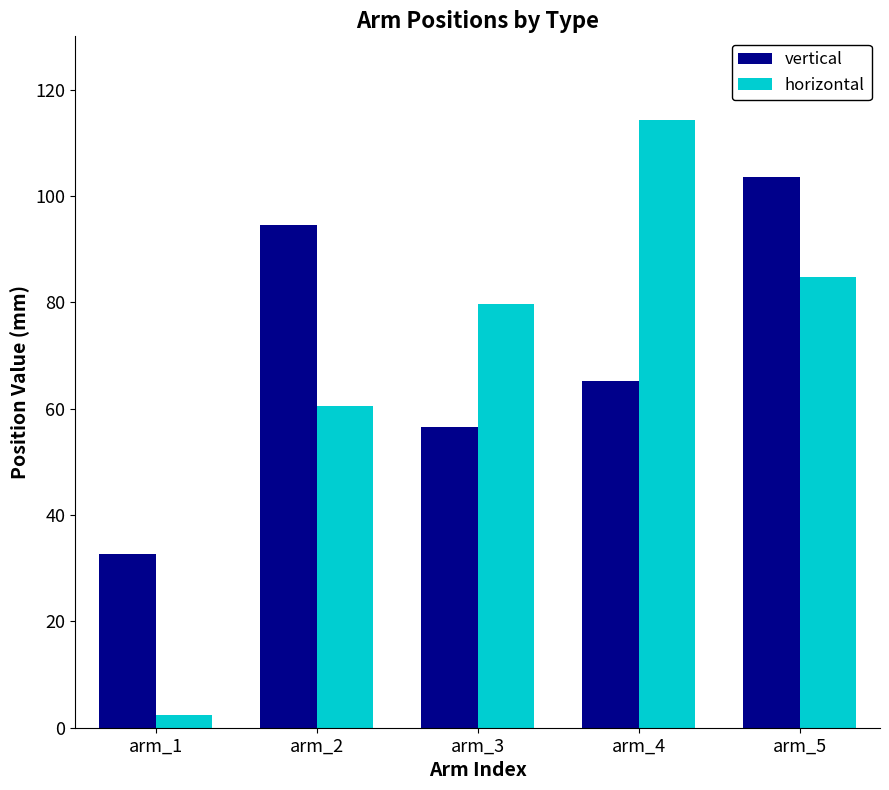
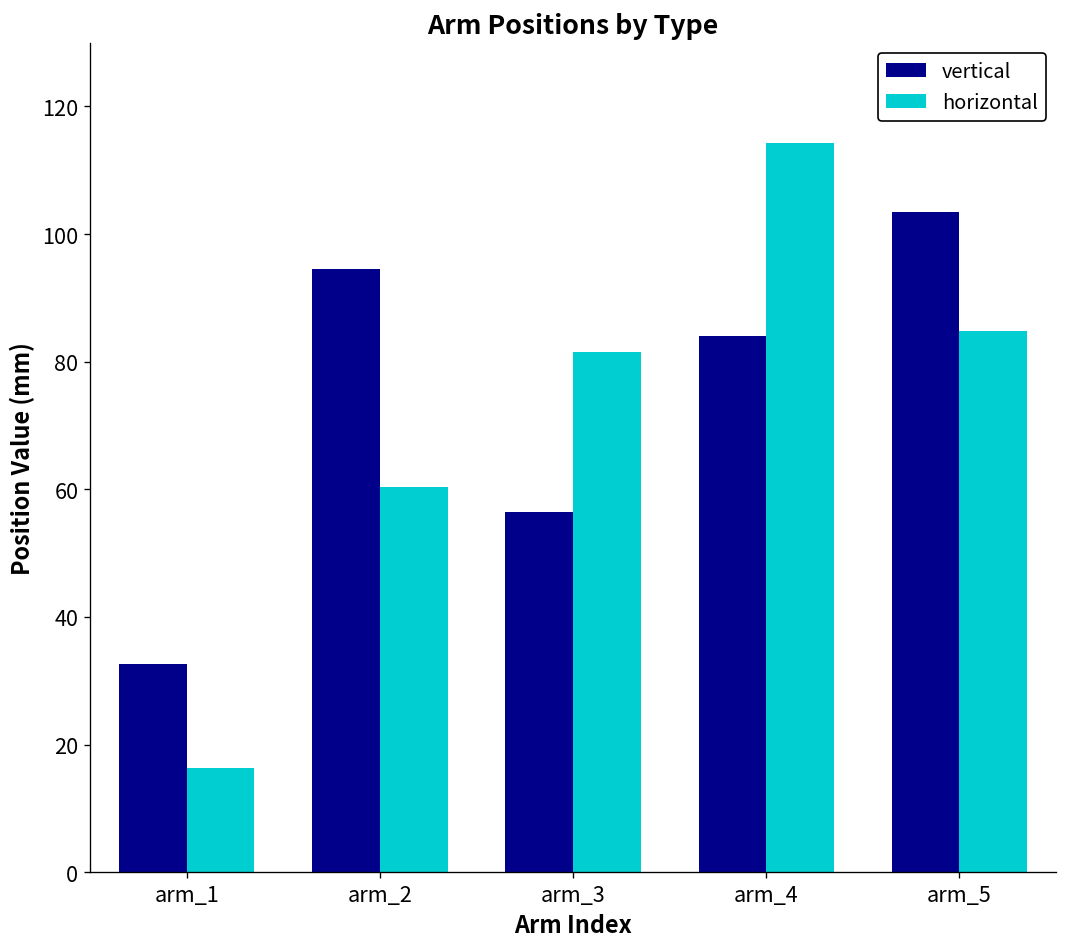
  {
    "vertical": {
      "arm_1": 33,
      "arm_2": 95,
      "arm_3": 57,
-     "arm_4": 65,
+     "arm_4": 84,
      "arm_5": 103
    },
    "horizontal": {
-     "arm_1": 2,
+     "arm_1": 16,
      "arm_2": 60,
-     "arm_3": 80,
+     "arm_3": 82,
      "arm_4": 114,
      "arm_5": 85
    }
  }
